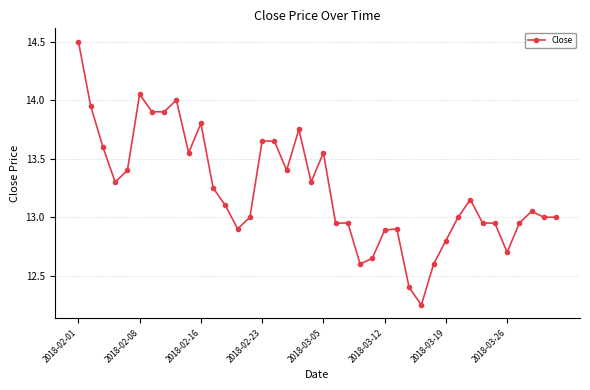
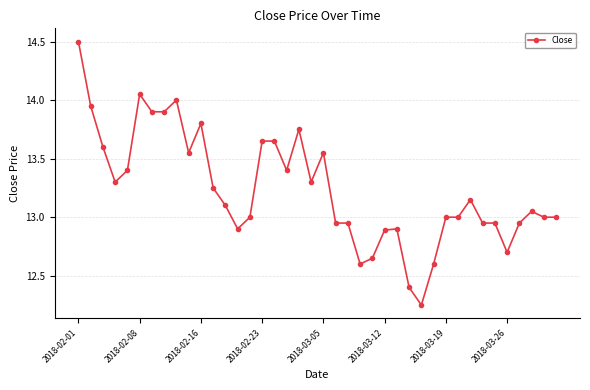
  {
    "2018-02-01": 14.5,
    "2018-02-08": 14.05,
    "2018-02-16": 13.8,
    "2018-02-23": 13.65,
    "2018-03-05": 13.55,
    "2018-03-12": 12.9,
-   "2018-03-19": 12.8,
+   "2018-03-19": 13.0,
    "2018-03-26": 12.7
  }
